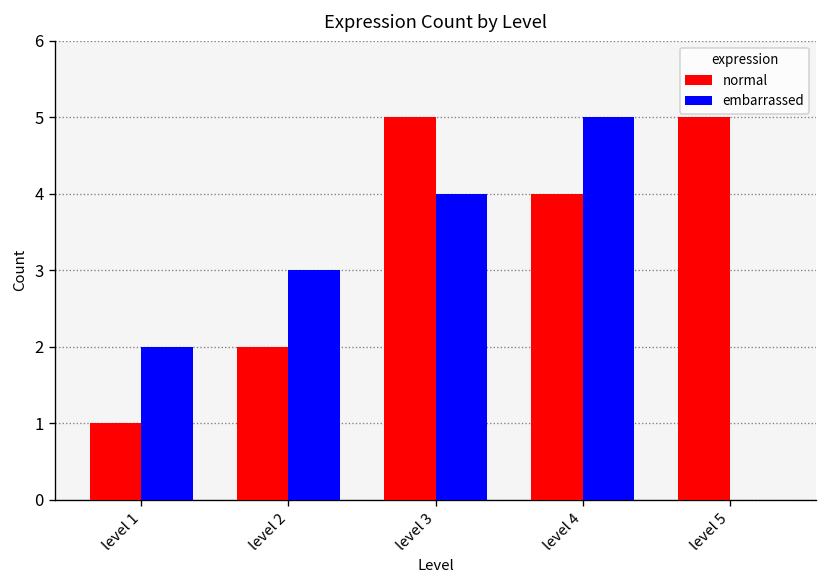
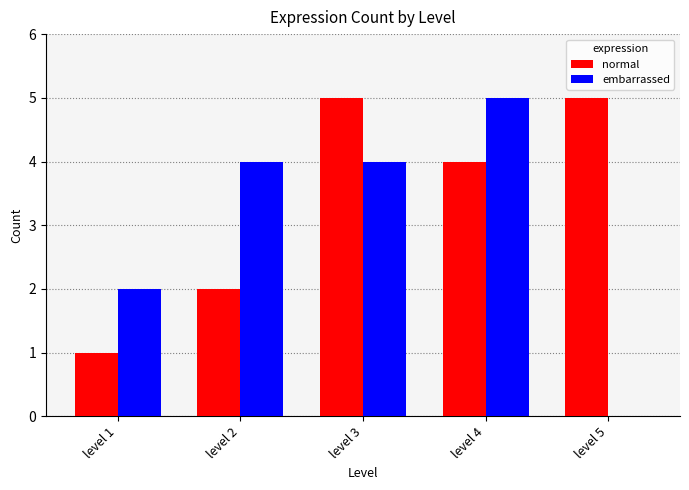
  {
    "normal": {
      "level 1": 1,
      "level 2": 2,
      "level 3": 5,
      "level 4": 4,
      "level 5": 5
    },
    "embarrassed": {
      "level 1": 2,
-     "level 2": 3,
+     "level 2": 4,
      "level 3": 4,
      "level 4": 5,
      "level 5": 0
    }
  }
